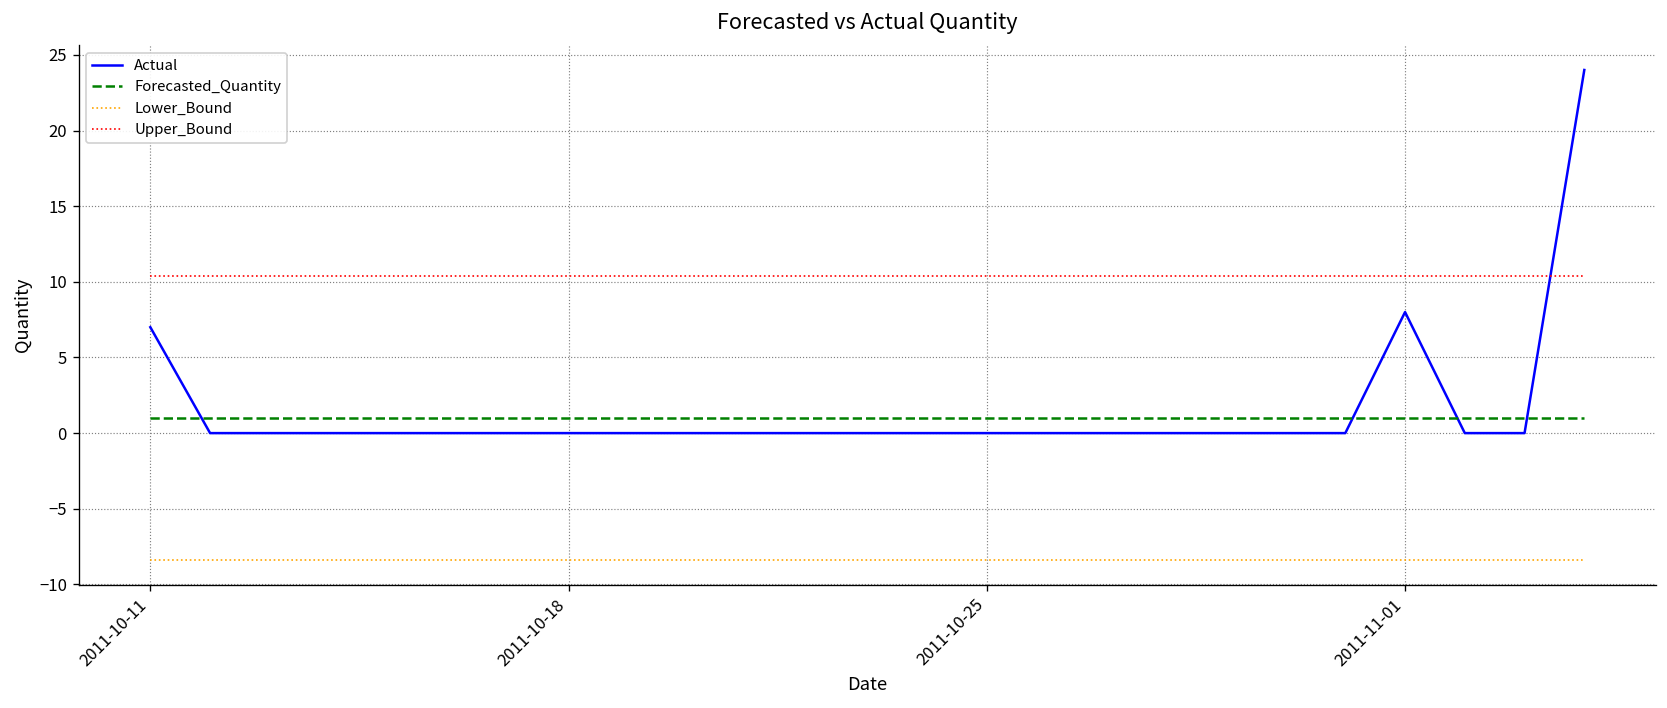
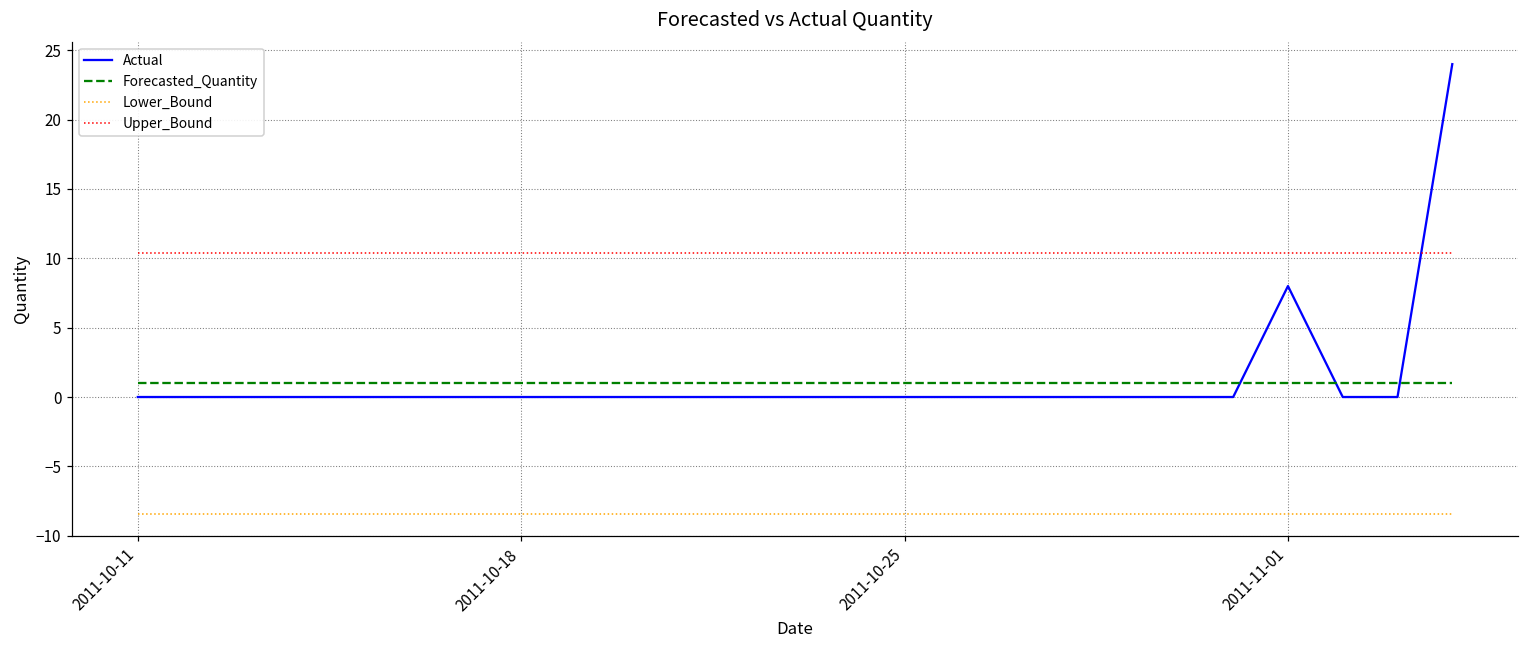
  {
    "Actual": {
-     "2011-10-11": 7,
+     "2011-10-11": 0,
      "2011-10-18": 0,
      "2011-10-25": 0,
      "2011-11-01": 8
    },
    "Forecasted_Quantity": {
      "2011-10-11": 1,
      "2011-10-18": 1,
      "2011-10-25": 1,
      "2011-11-01": 1
    },
    "Lower_Bound": {
      "2011-10-11": -8.4,
      "2011-10-18": -8.4,
      "2011-10-25": -8.4,
      "2011-11-01": -8.4
    },
    "Upper_Bound": {
      "2011-10-11": 10.4,
      "2011-10-18": 10.4,
      "2011-10-25": 10.4,
      "2011-11-01": 10.4
    }
  }
